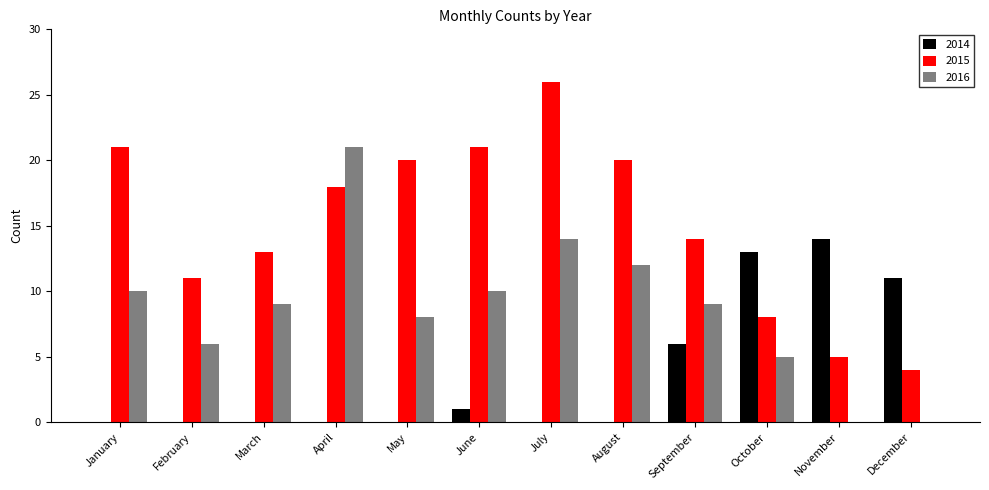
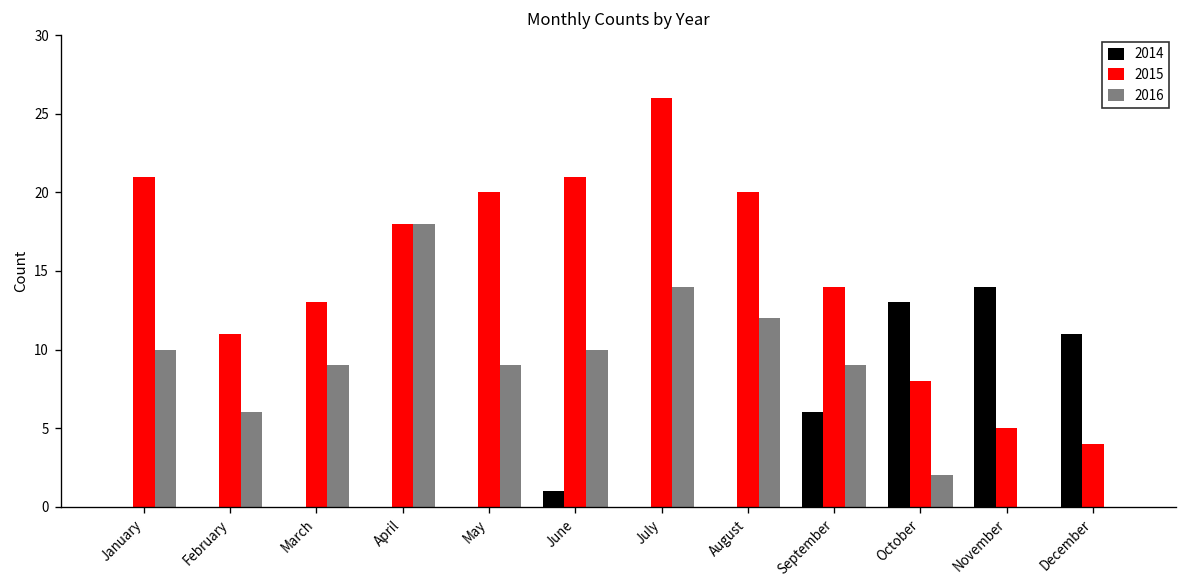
  {
    "2014": {
      "January": 0,
      "February": 0,
      "March": 0,
      "April": 0,
      "May": 0,
      "June": 1,
      "July": 0,
      "August": 0,
      "September": 6,
      "October": 13,
      "November": 14,
      "December": 11
    },
    "2015": {
      "January": 21,
      "February": 11,
      "March": 13,
      "April": 18,
      "May": 20,
      "June": 21,
      "July": 26,
      "August": 20,
      "September": 14,
      "October": 8,
      "November": 5,
      "December": 4
    },
    "2016": {
      "January": 10,
      "February": 6,
      "March": 9,
-     "April": 21,
-     "May": 8,
+     "April": 18,
+     "May": 9,
      "June": 10,
      "July": 14,
      "August": 12,
      "September": 9,
-     "October": 5,
+     "October": 2,
      "November": 0,
      "December": 0
    }
  }
